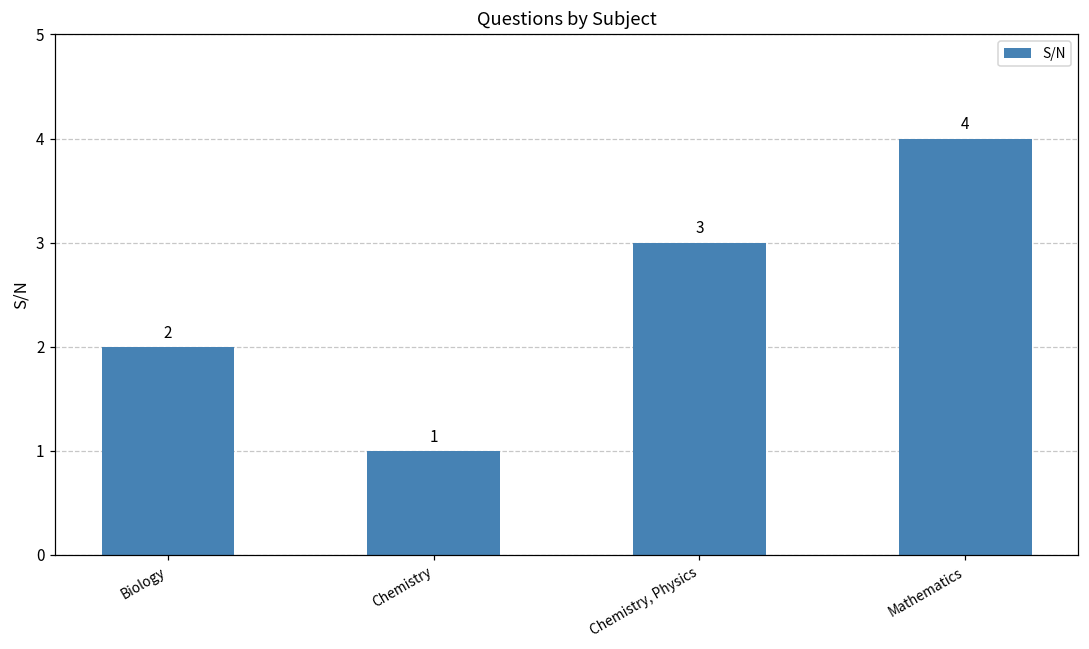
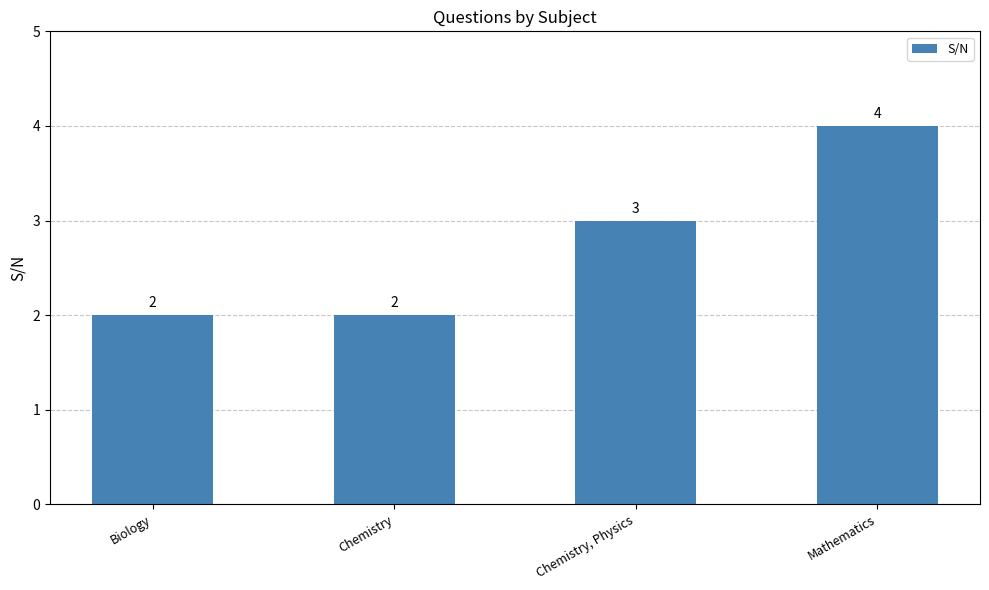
  {
    "Biology": 2,
-   "Chemistry": 1,
+   "Chemistry": 2,
    "Chemistry, Physics": 3,
    "Mathematics": 4
  }
